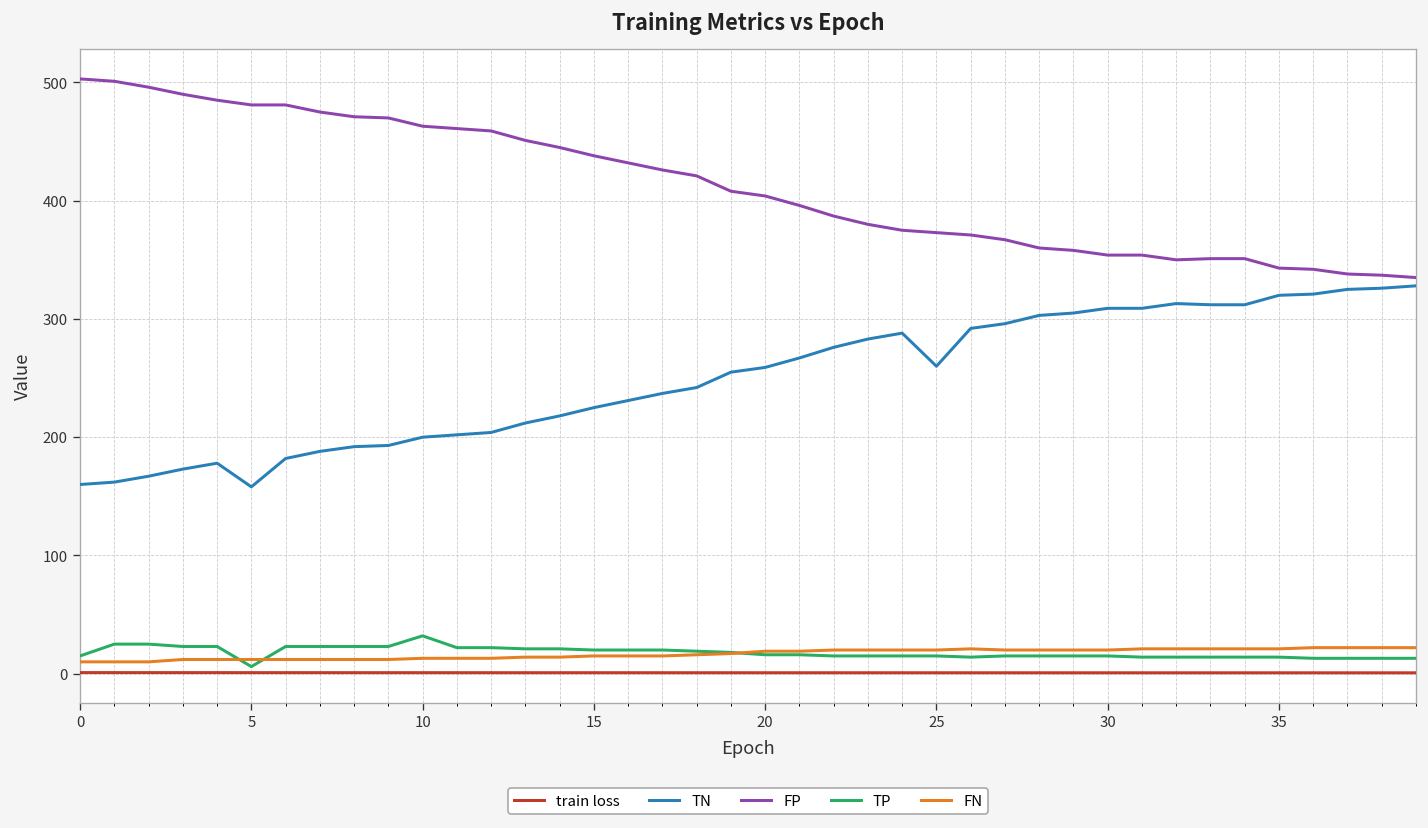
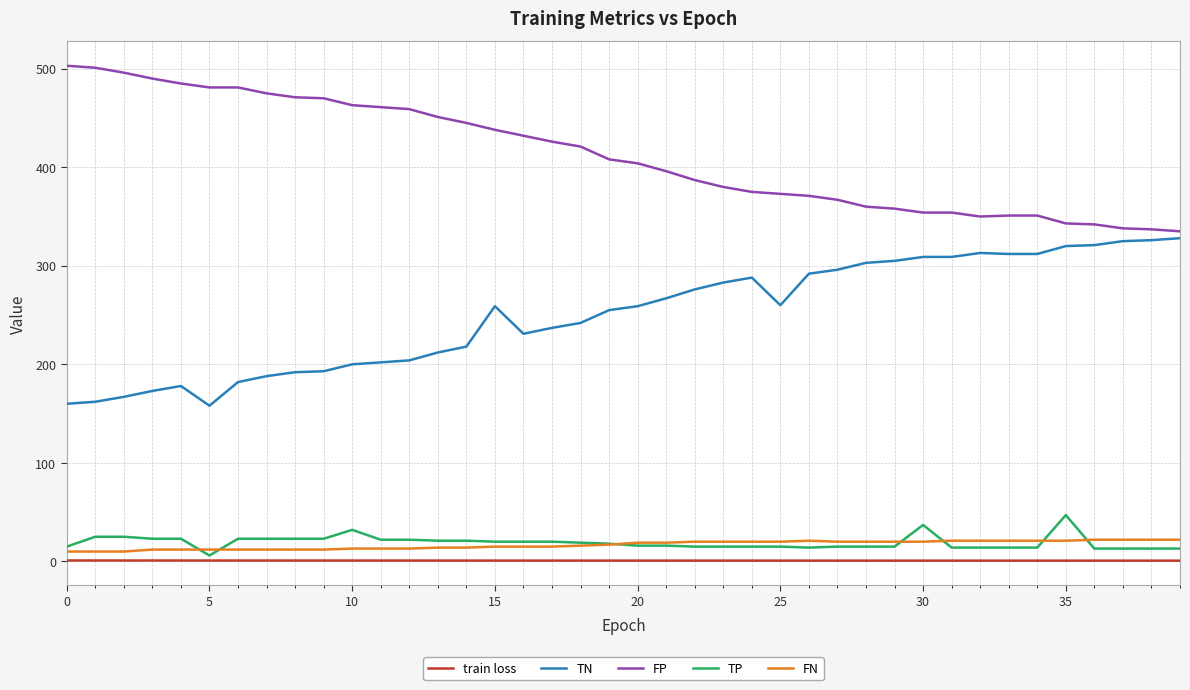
  {
    "train loss": {
      "0": 0,
      "5": 0,
      "10": 0,
      "15": 0,
      "20": 0,
      "25": 0,
      "30": 0,
      "35": 0
    },
    "TN": {
      "0": 160,
      "5": 160,
      "10": 200,
-     "15": 230,
+     "15": 260,
      "20": 260,
      "25": 260,
      "30": 310,
      "35": 320
    },
    "FP": {
      "0": 500,
      "5": 480,
      "10": 460,
      "15": 440,
      "20": 400,
      "25": 370,
      "30": 350,
      "35": 340
    },
    "TP": {
      "0": 20,
      "5": 10,
      "10": 30,
      "15": 20,
      "20": 20,
      "25": 20,
-     "30": 20,
-     "35": 10
+     "30": 40,
+     "35": 50
    },
    "FN": {
      "0": 10,
      "5": 10,
      "10": 10,
      "15": 20,
      "20": 20,
      "25": 20,
      "30": 20,
      "35": 20
    }
  }
